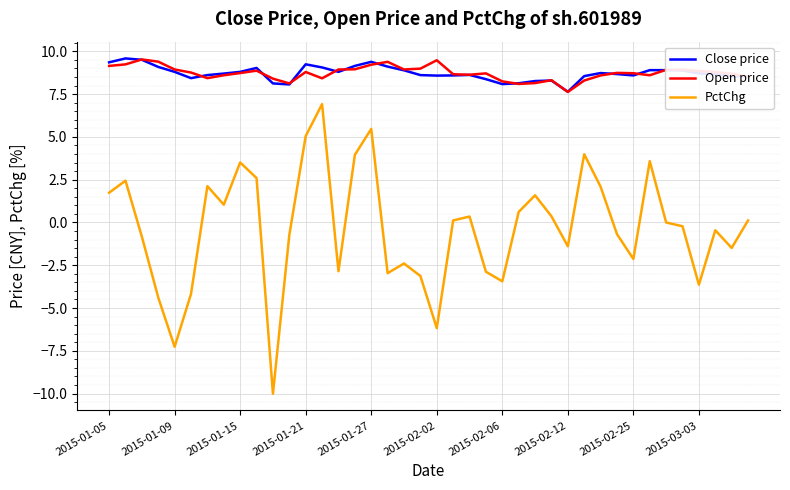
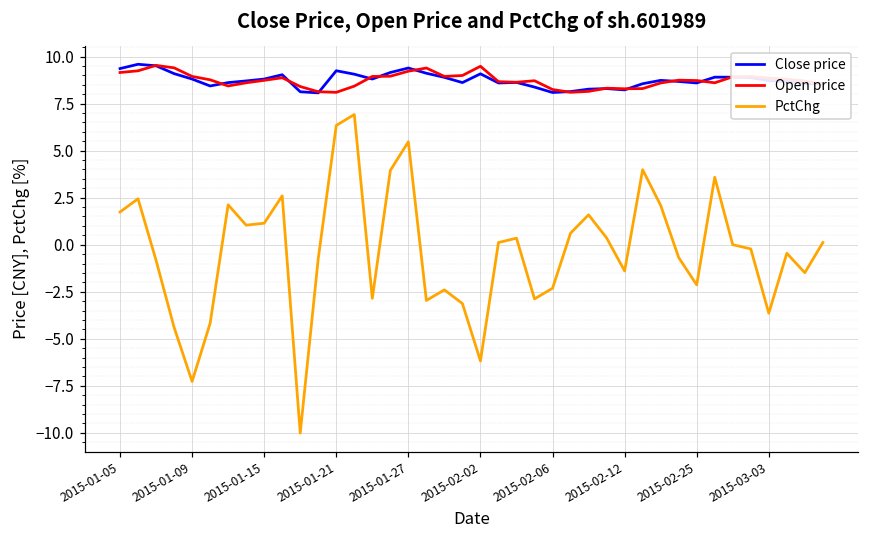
  {
    "Close price": {
      "2015-01-05": 9.4,
      "2015-01-21": 9.2,
      "2015-01-27": 9.4,
-     "2015-02-02": 8.6,
+     "2015-02-02": 9.1,
      "2015-02-06": 8.1,
-     "2015-02-12": 7.6
+     "2015-02-12": 8.2
    },
    "Open price": {
      "2015-01-05": 9.2,
-     "2015-01-21": 8.8,
+     "2015-01-21": 8.1,
      "2015-01-27": 9.2,
      "2015-02-02": 9.5,
      "2015-02-06": 8.2,
-     "2015-02-12": 7.6
+     "2015-02-12": 8.3
    },
    "PctChg": {
      "2015-01-05": 1.7,
      "2015-01-09": -7.3,
-     "2015-01-15": 3.5,
-     "2015-01-21": 5.0,
+     "2015-01-15": 1.1,
+     "2015-01-21": 6.3,
      "2015-01-27": 5.5,
      "2015-02-02": -6.2,
-     "2015-02-06": -3.4,
+     "2015-02-06": -2.3,
      "2015-02-12": -1.4,
      "2015-02-25": -2.1,
      "2015-03-03": -3.6
    }
  }
